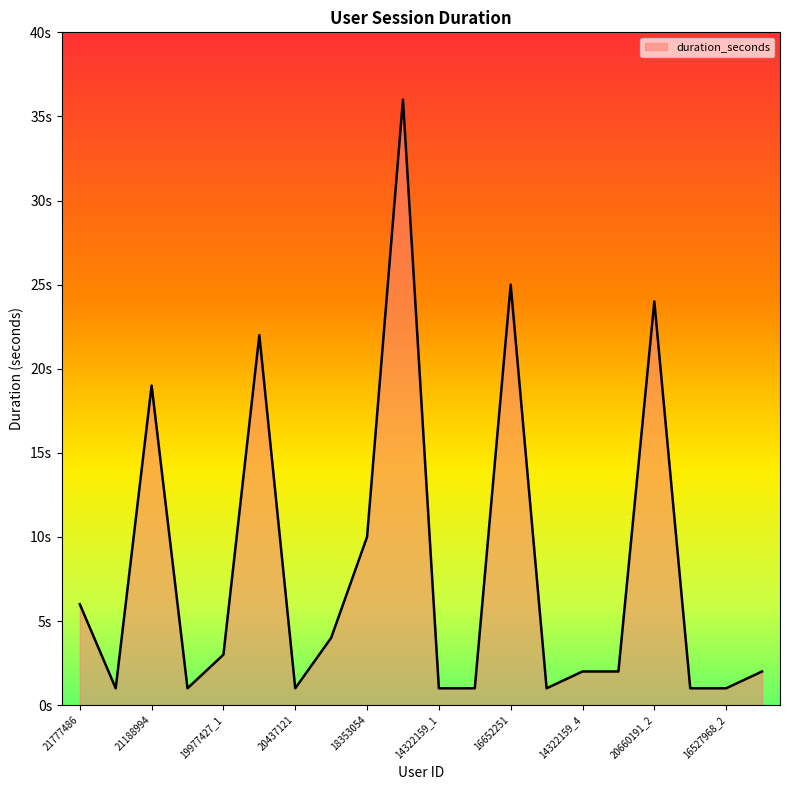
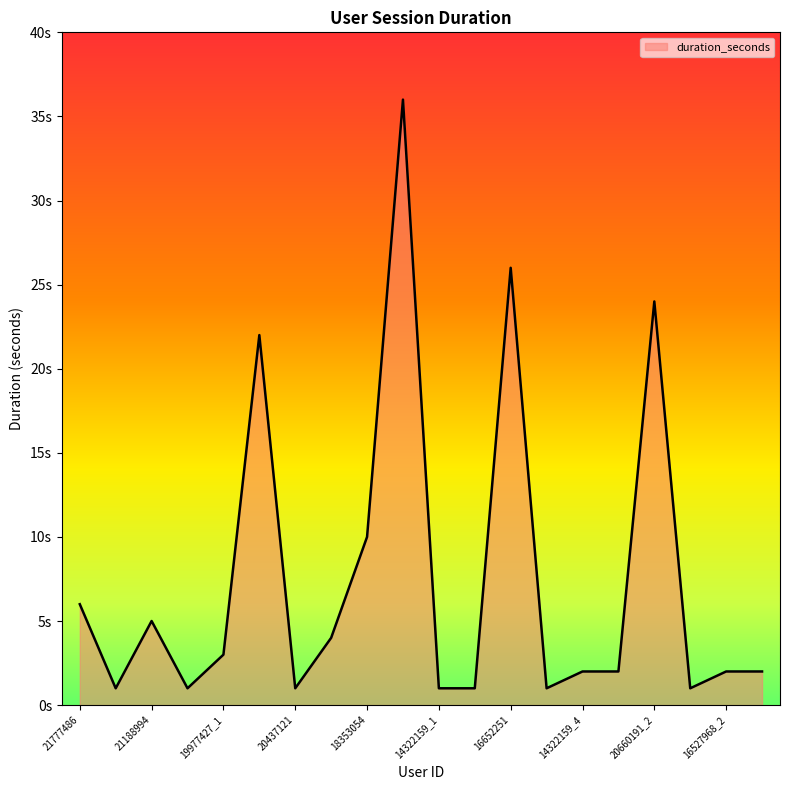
  {
    "21777486": "6s",
-   "21188994": "19s",
+   "21188994": "5s",
    "19977427_1": "3s",
    "20437121": "1s",
    "18353054": "10s",
    "14322159_1": "1s",
-   "16652251": "25s",
+   "16652251": "26s",
    "14322159_4": "2s",
    "20660191_2": "24s",
-   "16527968_2": "1s"
+   "16527968_2": "2s"
  }
